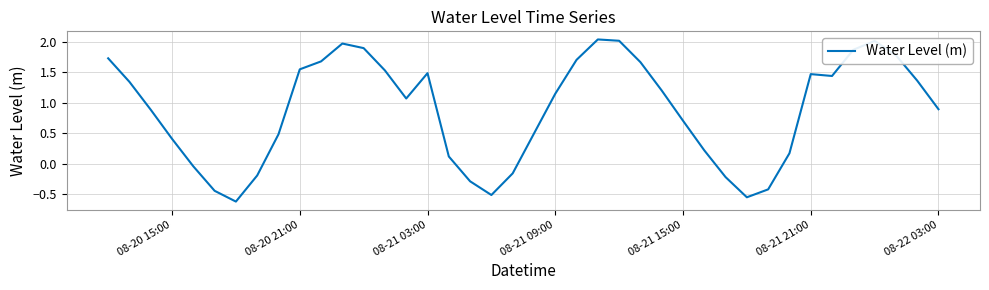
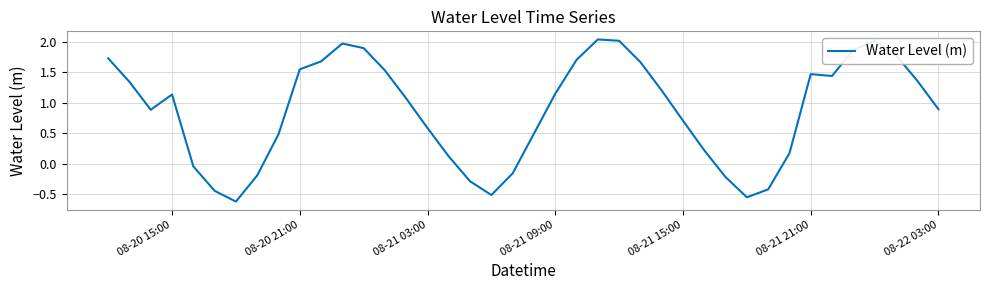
  {
-   "08-20 15:00": 0.4,
+   "08-20 15:00": 1.1,
    "08-20 21:00": 1.5,
-   "08-21 03:00": 1.5,
+   "08-21 03:00": 0.6,
    "08-21 09:00": 1.1,
    "08-21 15:00": 0.7,
    "08-21 21:00": 1.5,
    "08-22 03:00": 0.9
  }
